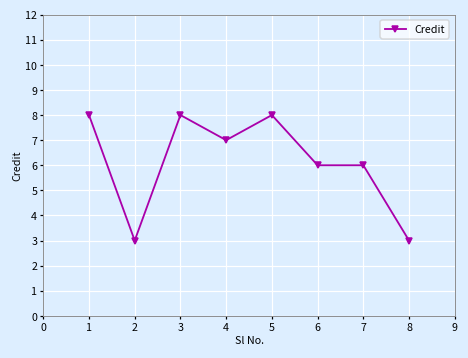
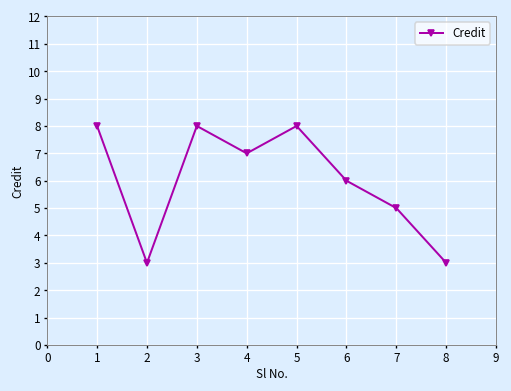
  {
    "1": 8,
    "2": 3,
    "3": 8,
    "4": 7,
    "5": 8,
    "6": 6,
-   "7": 6,
+   "7": 5,
    "8": 3
  }
